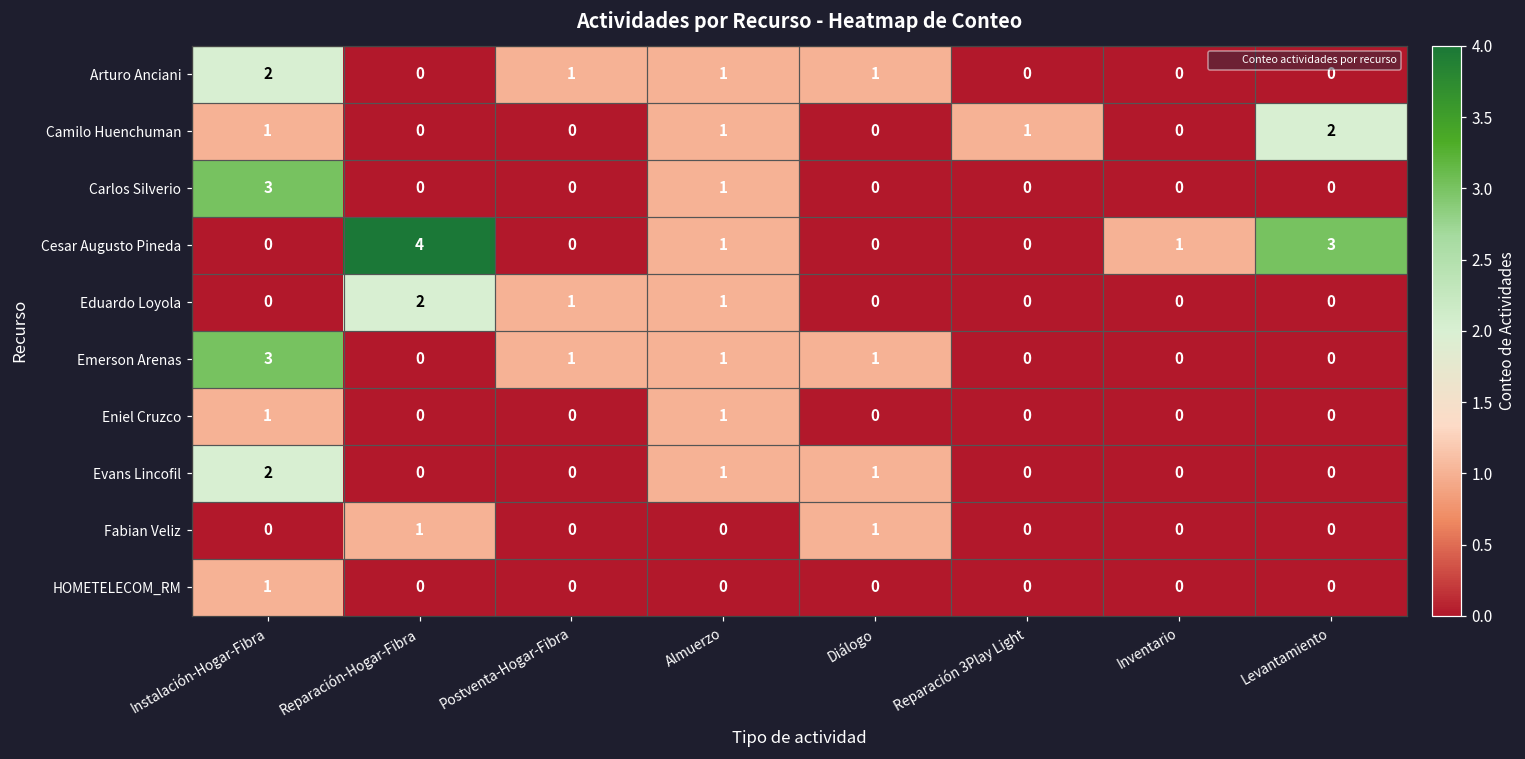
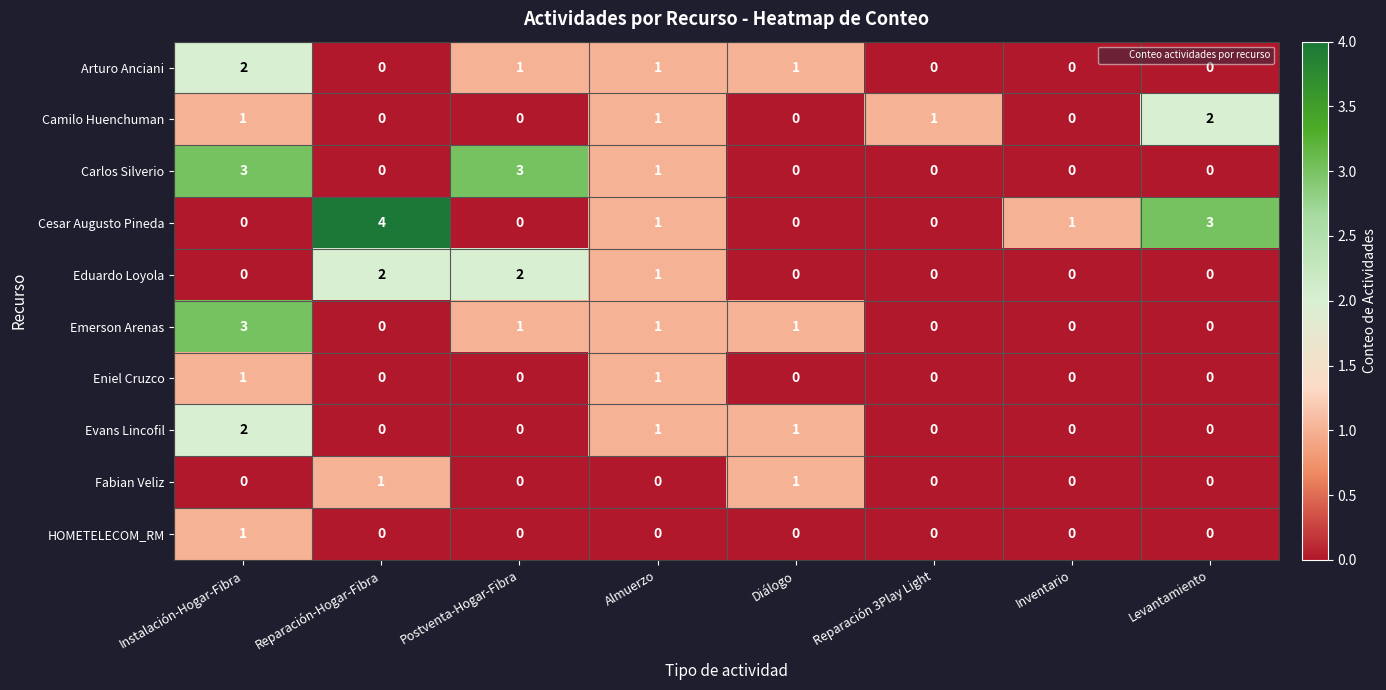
  {
    "Arturo Anciani": {
      "Instalación-Hogar-Fibra": 2,
      "Reparación-Hogar-Fibra": 0,
      "Postventa-Hogar-Fibra": 1,
      "Almuerzo": 1,
      "Diálogo": 1,
      "Reparación 3Play Light": 0,
      "Inventario": 0
    },
    "Camilo Huenchuman": {
      "Instalación-Hogar-Fibra": 1,
      "Reparación-Hogar-Fibra": 0,
      "Postventa-Hogar-Fibra": 0,
      "Almuerzo": 1,
      "Diálogo": 0,
      "Reparación 3Play Light": 1,
      "Inventario": 0,
      "Levantamiento": 2
    },
    "Carlos Silverio": {
      "Instalación-Hogar-Fibra": 3,
      "Reparación-Hogar-Fibra": 0,
-     "Postventa-Hogar-Fibra": 0,
+     "Postventa-Hogar-Fibra": 3,
      "Almuerzo": 1,
      "Diálogo": 0,
      "Reparación 3Play Light": 0,
      "Inventario": 0,
      "Levantamiento": 0
    },
    "Cesar Augusto Pineda": {
      "Instalación-Hogar-Fibra": 0,
      "Reparación-Hogar-Fibra": 4,
      "Postventa-Hogar-Fibra": 0,
      "Almuerzo": 1,
      "Diálogo": 0,
      "Reparación 3Play Light": 0,
      "Inventario": 1,
      "Levantamiento": 3
    },
    "Eduardo Loyola": {
      "Instalación-Hogar-Fibra": 0,
      "Reparación-Hogar-Fibra": 2,
-     "Postventa-Hogar-Fibra": 1,
+     "Postventa-Hogar-Fibra": 2,
      "Almuerzo": 1,
      "Diálogo": 0,
      "Reparación 3Play Light": 0,
      "Inventario": 0,
      "Levantamiento": 0
    },
    "Emerson Arenas": {
      "Instalación-Hogar-Fibra": 3,
      "Reparación-Hogar-Fibra": 0,
      "Postventa-Hogar-Fibra": 1,
      "Almuerzo": 1,
      "Diálogo": 1,
      "Reparación 3Play Light": 0,
      "Inventario": 0,
      "Levantamiento": 0
    },
    "Eniel Cruzco": {
      "Instalación-Hogar-Fibra": 1,
      "Reparación-Hogar-Fibra": 0,
      "Postventa-Hogar-Fibra": 0,
      "Almuerzo": 1,
      "Diálogo": 0,
      "Reparación 3Play Light": 0,
      "Inventario": 0,
      "Levantamiento": 0
    },
    "Evans Lincofil": {
      "Instalación-Hogar-Fibra": 2,
      "Reparación-Hogar-Fibra": 0,
      "Postventa-Hogar-Fibra": 0,
      "Almuerzo": 1,
      "Diálogo": 1,
      "Reparación 3Play Light": 0,
      "Inventario": 0,
      "Levantamiento": 0
    },
    "Fabian Veliz": {
      "Instalación-Hogar-Fibra": 0,
      "Reparación-Hogar-Fibra": 1,
      "Postventa-Hogar-Fibra": 0,
      "Almuerzo": 0,
      "Diálogo": 1,
      "Reparación 3Play Light": 0,
      "Inventario": 0,
      "Levantamiento": 0
    },
    "HOMETELECOM_RM": {
      "Instalación-Hogar-Fibra": 1,
      "Reparación-Hogar-Fibra": 0,
      "Postventa-Hogar-Fibra": 0,
      "Almuerzo": 0,
      "Diálogo": 0,
      "Reparación 3Play Light": 0,
      "Inventario": 0,
      "Levantamiento": 0
    }
  }
